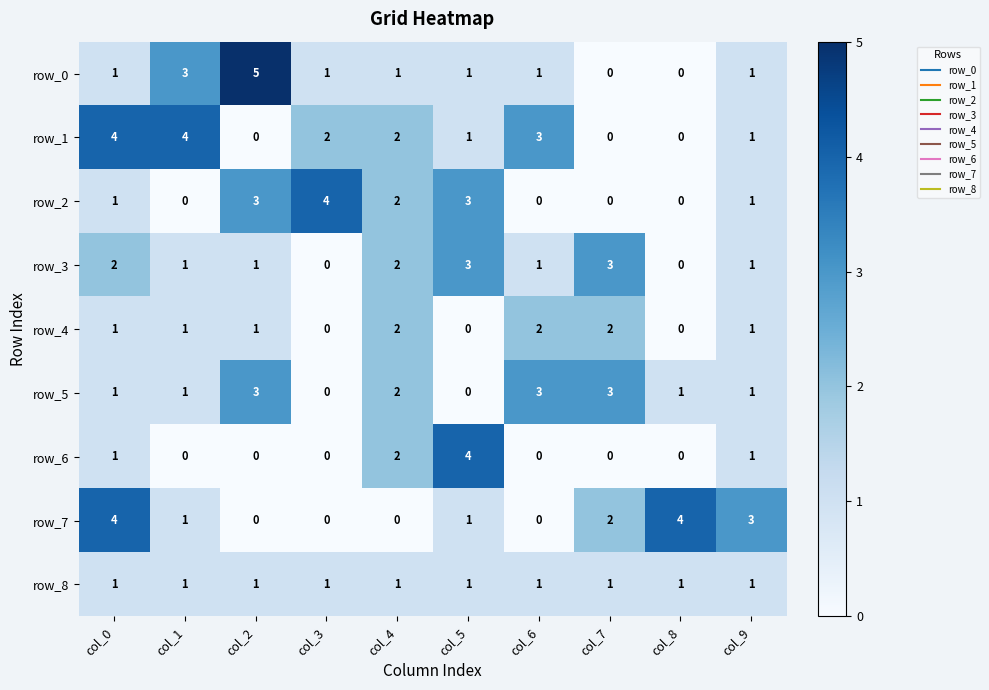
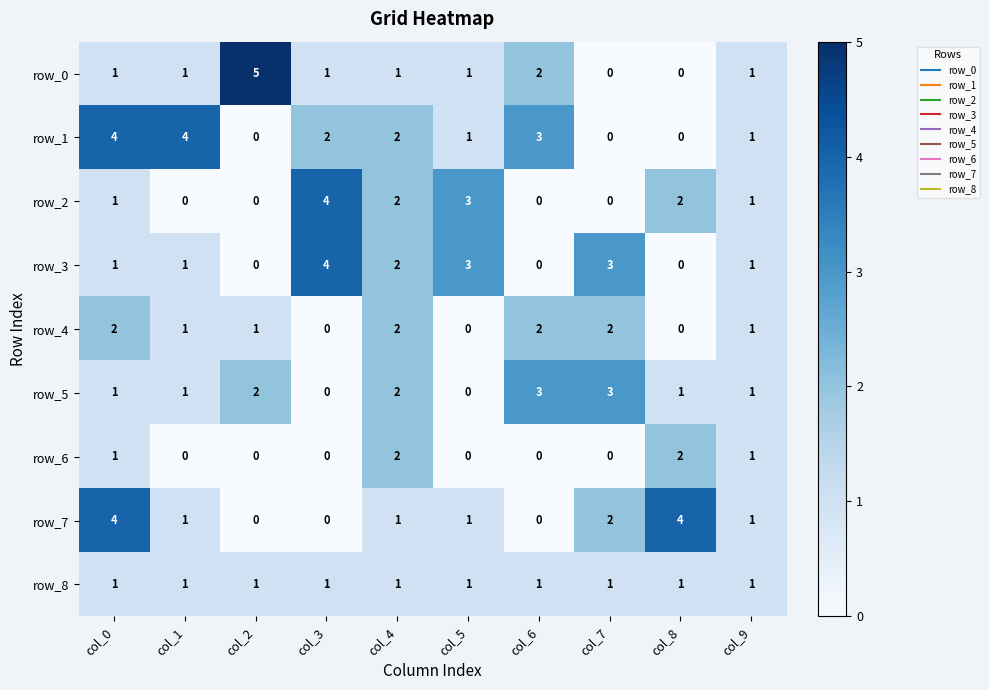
  {
    "row_0": {
      "col_0": 1,
-     "col_1": 3,
+     "col_1": 1,
      "col_2": 5,
      "col_3": 1,
      "col_4": 1,
      "col_5": 1,
-     "col_6": 1,
+     "col_6": 2,
      "col_7": 0,
      "col_8": 0,
      "col_9": 1
    },
    "row_1": {
      "col_0": 4,
      "col_1": 4,
      "col_2": 0,
      "col_3": 2,
      "col_4": 2,
      "col_5": 1,
      "col_6": 3,
      "col_7": 0,
      "col_8": 0,
      "col_9": 1
    },
    "row_2": {
      "col_0": 1,
      "col_1": 0,
-     "col_2": 3,
+     "col_2": 0,
      "col_3": 4,
      "col_4": 2,
      "col_5": 3,
      "col_6": 0,
      "col_7": 0,
-     "col_8": 0,
+     "col_8": 2,
      "col_9": 1
    },
    "row_3": {
-     "col_0": 2,
+     "col_0": 1,
      "col_1": 1,
-     "col_2": 1,
-     "col_3": 0,
+     "col_2": 0,
+     "col_3": 4,
      "col_4": 2,
      "col_5": 3,
-     "col_6": 1,
+     "col_6": 0,
      "col_7": 3,
      "col_8": 0,
      "col_9": 1
    },
    "row_4": {
-     "col_0": 1,
+     "col_0": 2,
      "col_1": 1,
      "col_2": 1,
      "col_3": 0,
      "col_4": 2,
      "col_5": 0,
      "col_6": 2,
      "col_7": 2,
      "col_8": 0,
      "col_9": 1
    },
    "row_5": {
      "col_0": 1,
      "col_1": 1,
-     "col_2": 3,
+     "col_2": 2,
      "col_3": 0,
      "col_4": 2,
      "col_5": 0,
      "col_6": 3,
      "col_7": 3,
      "col_8": 1,
      "col_9": 1
    },
    "row_6": {
      "col_0": 1,
      "col_1": 0,
      "col_2": 0,
      "col_3": 0,
      "col_4": 2,
-     "col_5": 4,
+     "col_5": 0,
      "col_6": 0,
      "col_7": 0,
-     "col_8": 0,
+     "col_8": 2,
      "col_9": 1
    },
    "row_7": {
      "col_0": 4,
      "col_1": 1,
      "col_2": 0,
      "col_3": 0,
-     "col_4": 0,
+     "col_4": 1,
      "col_5": 1,
      "col_6": 0,
      "col_7": 2,
      "col_8": 4,
-     "col_9": 3
+     "col_9": 1
    },
    "row_8": {
      "col_0": 1,
      "col_1": 1,
      "col_2": 1,
      "col_3": 1,
      "col_4": 1,
      "col_5": 1,
      "col_6": 1,
      "col_7": 1,
      "col_8": 1,
      "col_9": 1
    }
  }
